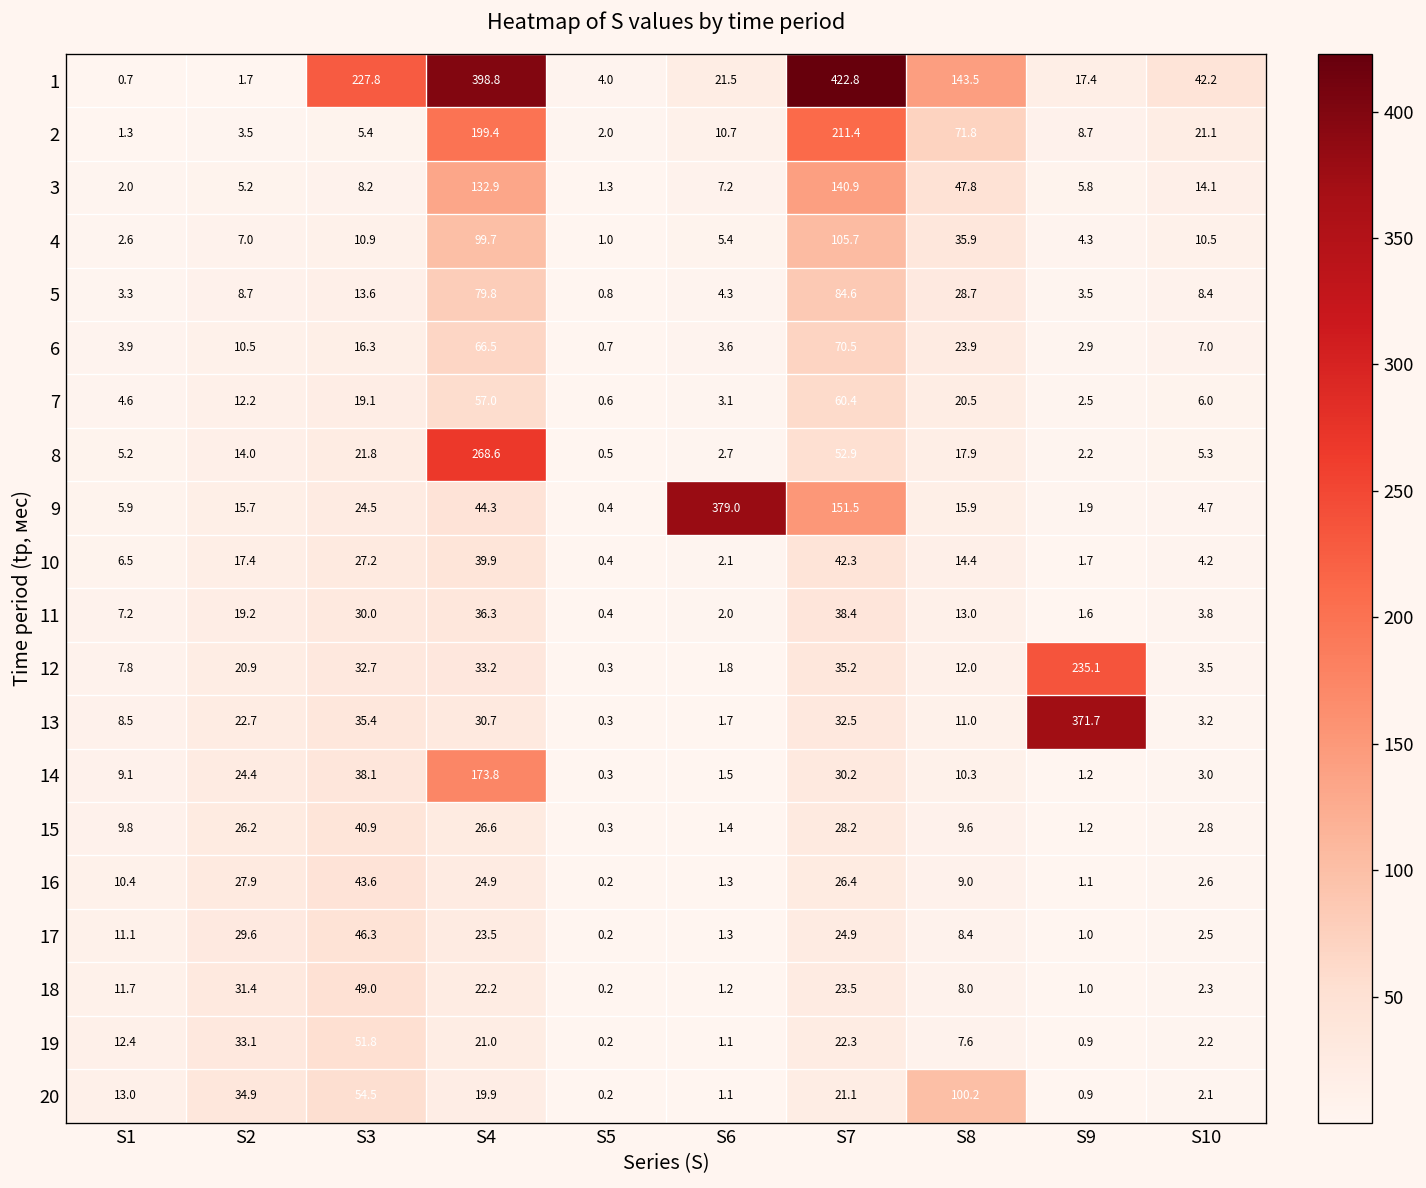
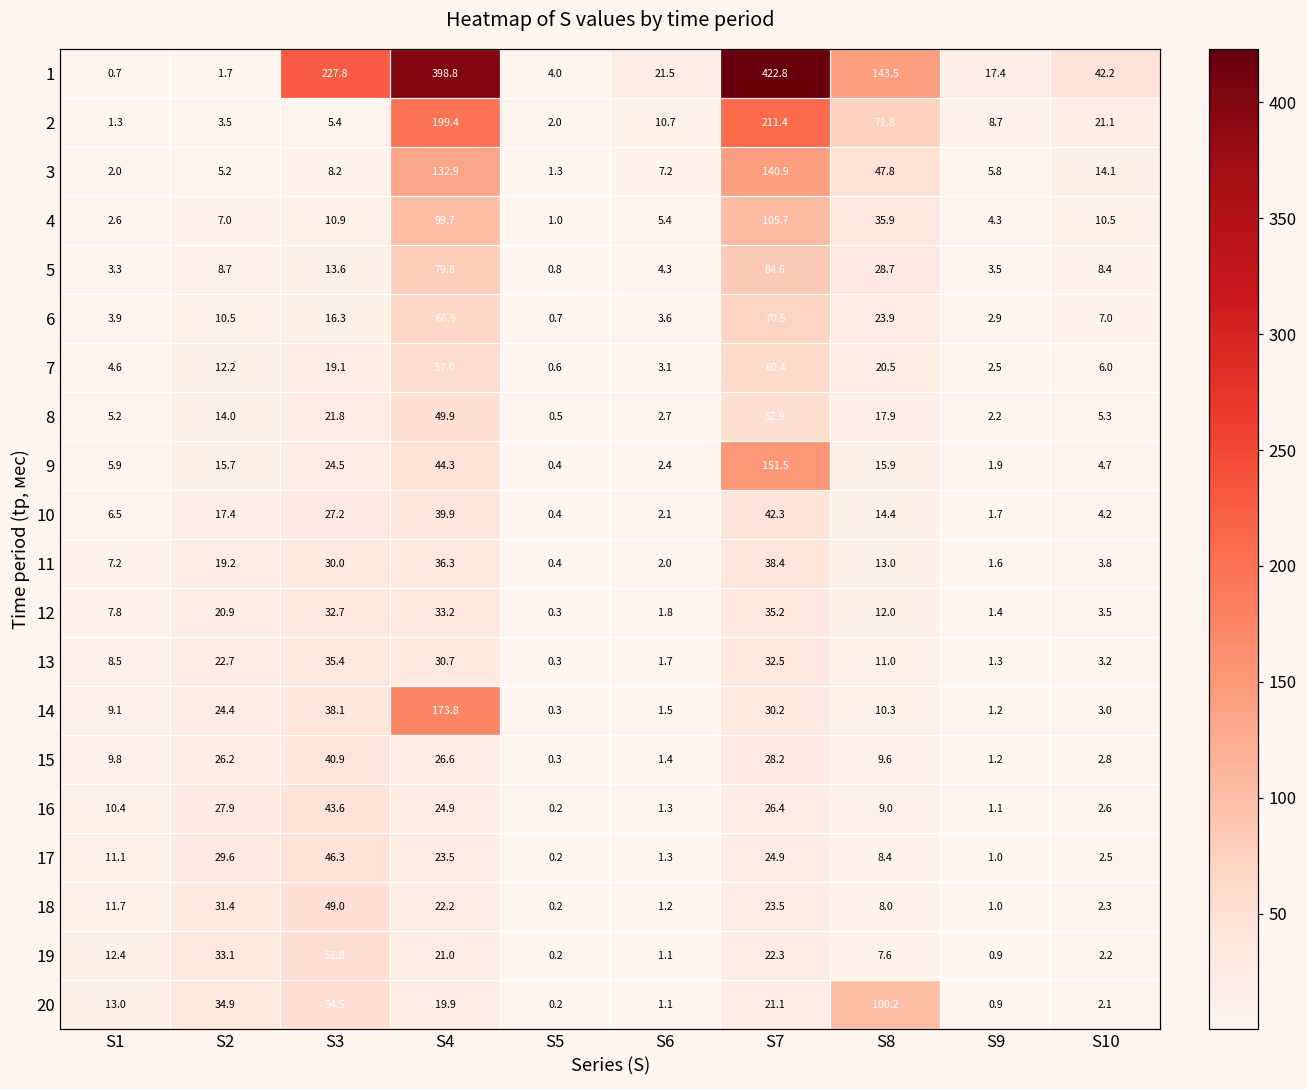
  {
    "1": {
      "S1": 0.7,
      "S2": 1.7,
      "S3": 227.8,
      "S4": 398.8,
      "S5": 4.0,
      "S6": 21.5,
      "S7": 422.8,
      "S8": 143.5,
      "S9": 17.4,
      "S10": 42.2
    },
    "2": {
      "S1": 1.3,
      "S2": 3.5,
      "S3": 5.4,
      "S4": 199.4,
      "S5": 2.0,
      "S6": 10.7,
      "S7": 211.4,
      "S8": 71.8,
      "S9": 8.7,
      "S10": 21.1
    },
    "3": {
      "S1": 2.0,
      "S2": 5.2,
      "S3": 8.2,
      "S4": 132.9,
      "S5": 1.3,
      "S6": 7.2,
      "S7": 140.9,
      "S8": 47.8,
      "S9": 5.8,
      "S10": 14.1
    },
    "4": {
      "S1": 2.6,
      "S2": 7.0,
      "S3": 10.9,
      "S4": 99.7,
      "S5": 1.0,
      "S6": 5.4,
      "S7": 105.7,
      "S8": 35.9,
      "S9": 4.3,
      "S10": 10.5
    },
    "5": {
      "S1": 3.3,
      "S2": 8.7,
      "S3": 13.6,
      "S4": 79.8,
      "S5": 0.8,
      "S6": 4.3,
      "S7": 84.6,
      "S8": 28.7,
      "S9": 3.5,
      "S10": 8.4
    },
    "6": {
      "S1": 3.9,
      "S2": 10.5,
      "S3": 16.3,
      "S4": 66.5,
      "S5": 0.7,
      "S6": 3.6,
      "S7": 70.5,
      "S8": 23.9,
      "S9": 2.9,
      "S10": 7.0
    },
    "7": {
      "S1": 4.6,
      "S2": 12.2,
      "S3": 19.1,
      "S4": 57.0,
      "S5": 0.6,
      "S6": 3.1,
      "S7": 60.4,
      "S8": 20.5,
      "S9": 2.5,
      "S10": 6.0
    },
    "8": {
      "S1": 5.2,
      "S2": 14.0,
      "S3": 21.8,
-     "S4": 268.6,
+     "S4": 49.9,
      "S5": 0.5,
      "S6": 2.7,
      "S8": 17.9,
      "S9": 2.2,
      "S10": 5.3
    },
    "9": {
      "S1": 5.9,
      "S2": 15.7,
      "S3": 24.5,
      "S4": 44.3,
      "S5": 0.4,
-     "S6": 379.0,
+     "S6": 2.4,
      "S7": 151.5,
      "S8": 15.9,
      "S9": 1.9,
      "S10": 4.7
    },
    "10": {
      "S1": 6.5,
      "S2": 17.4,
      "S3": 27.2,
      "S4": 39.9,
      "S5": 0.4,
      "S6": 2.1,
      "S7": 42.3,
      "S8": 14.4,
      "S9": 1.7,
      "S10": 4.2
    },
    "11": {
      "S1": 7.2,
      "S2": 19.2,
      "S3": 30.0,
      "S4": 36.3,
      "S5": 0.4,
      "S6": 2.0,
      "S7": 38.4,
      "S8": 13.0,
      "S9": 1.6,
      "S10": 3.8
    },
    "12": {
      "S1": 7.8,
      "S2": 20.9,
      "S3": 32.7,
      "S4": 33.2,
      "S5": 0.3,
      "S6": 1.8,
      "S7": 35.2,
      "S8": 12.0,
-     "S9": 235.1,
+     "S9": 1.4,
      "S10": 3.5
    },
    "13": {
      "S1": 8.5,
      "S2": 22.7,
      "S3": 35.4,
      "S4": 30.7,
      "S5": 0.3,
      "S6": 1.7,
      "S7": 32.5,
      "S8": 11.0,
-     "S9": 371.7,
+     "S9": 1.3,
      "S10": 3.2
    },
    "14": {
      "S1": 9.1,
      "S2": 24.4,
      "S3": 38.1,
      "S4": 173.8,
      "S5": 0.3,
      "S6": 1.5,
      "S7": 30.2,
      "S8": 10.3,
      "S9": 1.2,
      "S10": 3.0
    },
    "15": {
      "S1": 9.8,
      "S2": 26.2,
      "S3": 40.9,
      "S4": 26.6,
      "S5": 0.3,
      "S6": 1.4,
      "S7": 28.2,
      "S8": 9.6,
      "S9": 1.2,
      "S10": 2.8
    },
    "16": {
      "S1": 10.4,
      "S2": 27.9,
      "S3": 43.6,
      "S4": 24.9,
      "S5": 0.2,
      "S6": 1.3,
      "S7": 26.4,
      "S8": 9.0,
      "S9": 1.1,
      "S10": 2.6
    },
    "17": {
      "S1": 11.1,
      "S2": 29.6,
      "S3": 46.3,
      "S4": 23.5,
      "S5": 0.2,
      "S6": 1.3,
      "S7": 24.9,
      "S8": 8.4,
      "S9": 1.0,
      "S10": 2.5
    },
    "18": {
      "S1": 11.7,
      "S2": 31.4,
      "S3": 49.0,
      "S4": 22.2,
      "S5": 0.2,
      "S6": 1.2,
      "S7": 23.5,
      "S8": 8.0,
      "S9": 1.0,
      "S10": 2.3
    },
    "19": {
      "S1": 12.4,
      "S2": 33.1,
      "S4": 21.0,
      "S5": 0.2,
      "S6": 1.1,
      "S7": 22.3,
      "S8": 7.6,
      "S9": 0.9,
      "S10": 2.2
    },
    "20": {
      "S1": 13.0,
      "S2": 34.9,
      "S4": 19.9,
      "S5": 0.2,
      "S6": 1.1,
      "S7": 21.1,
      "S8": 100.2,
      "S9": 0.9,
      "S10": 2.1
    }
  }
